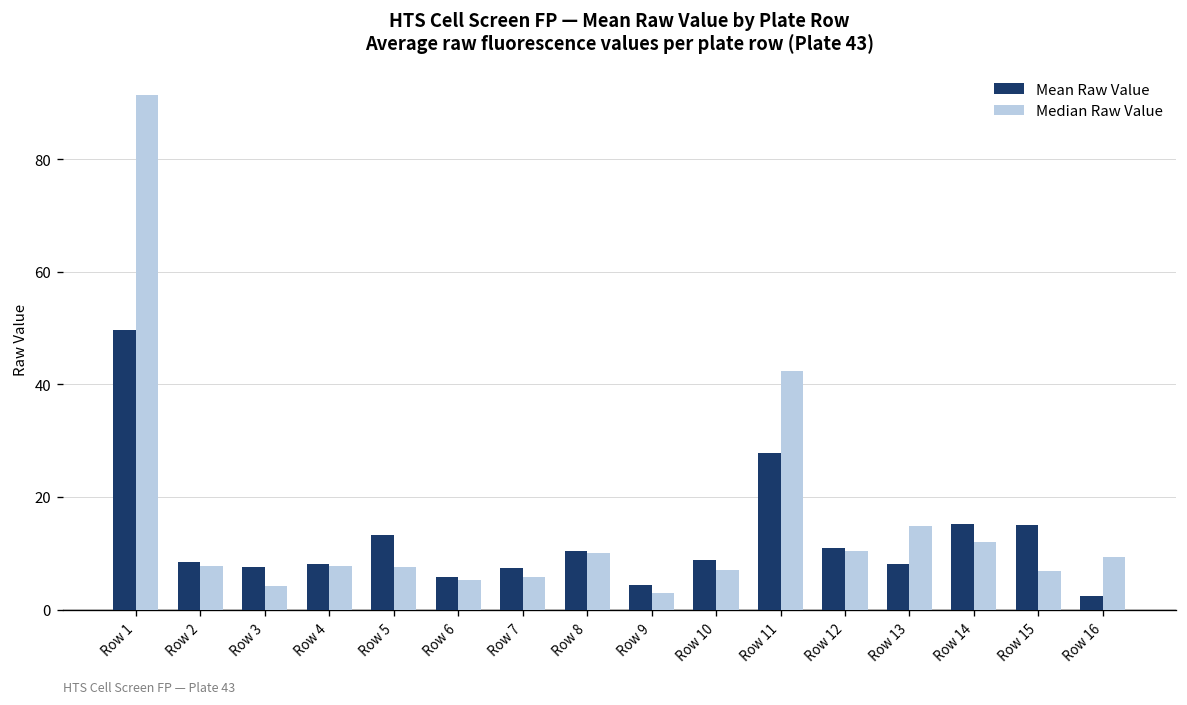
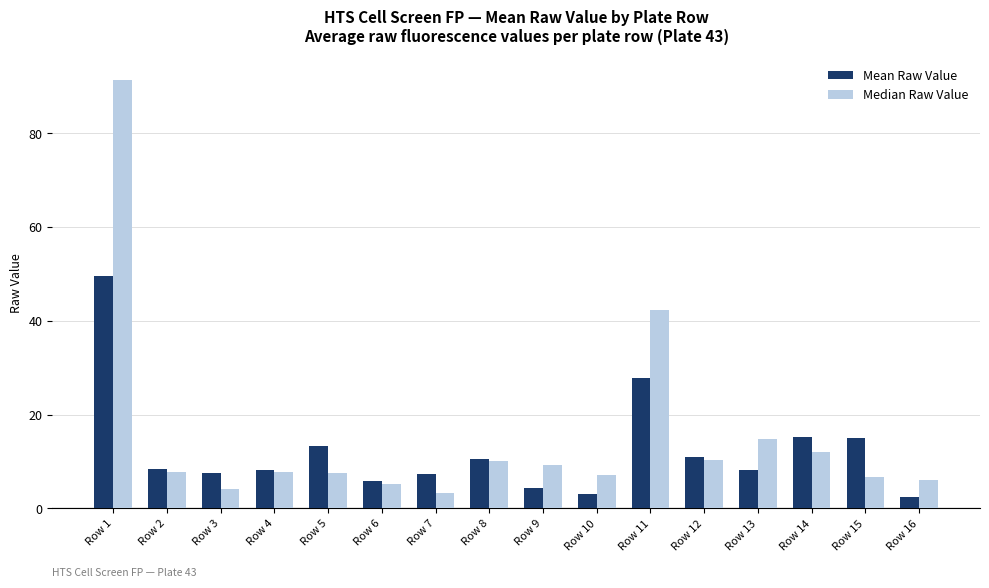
  {
    "Mean Raw Value": {
      "Row 1": 50,
      "Row 2": 8,
      "Row 3": 8,
      "Row 4": 8,
      "Row 5": 13,
      "Row 6": 6,
      "Row 7": 7,
      "Row 8": 10,
      "Row 9": 4,
-     "Row 10": 9,
+     "Row 10": 3,
      "Row 11": 28,
      "Row 12": 11,
      "Row 13": 8,
      "Row 14": 15,
      "Row 15": 15,
      "Row 16": 2
    },
    "Median Raw Value": {
      "Row 1": 91,
      "Row 2": 8,
      "Row 3": 4,
      "Row 4": 8,
      "Row 5": 8,
      "Row 6": 5,
-     "Row 7": 6,
+     "Row 7": 3,
      "Row 8": 10,
-     "Row 9": 3,
+     "Row 9": 9,
      "Row 10": 7,
      "Row 11": 42,
      "Row 12": 10,
      "Row 13": 15,
      "Row 14": 12,
      "Row 15": 7,
-     "Row 16": 9
+     "Row 16": 6
    }
  }
